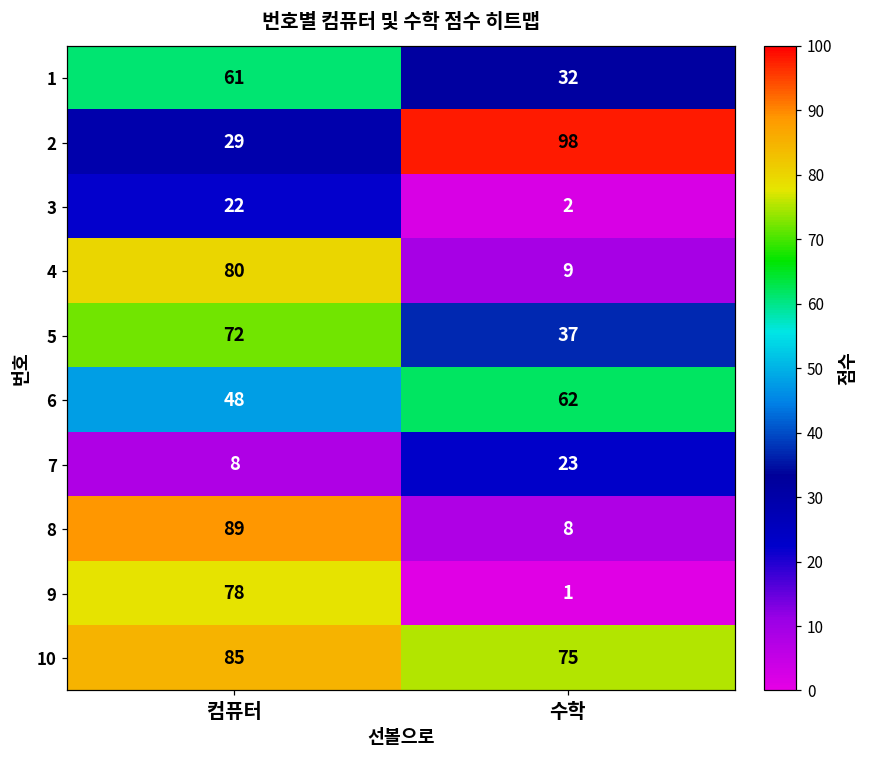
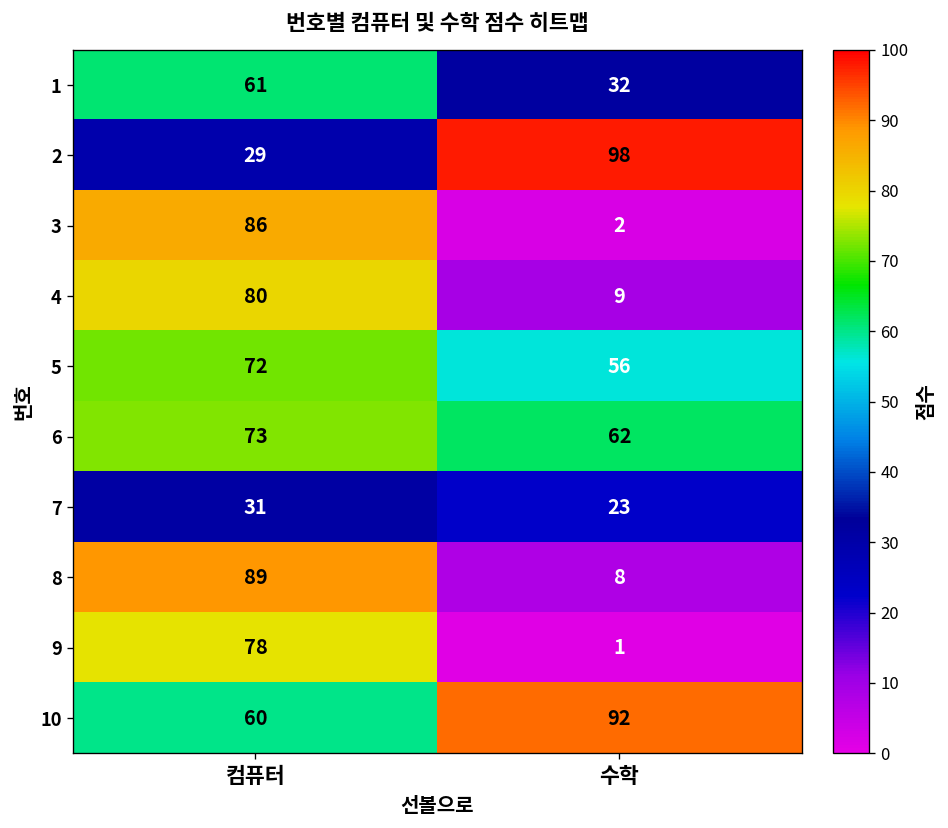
  {
    "1": {
      "컴퓨터": 61,
      "수학": 32
    },
    "2": {
      "컴퓨터": 29,
      "수학": 98
    },
    "3": {
-     "컴퓨터": 22,
+     "컴퓨터": 86,
      "수학": 2
    },
    "4": {
      "컴퓨터": 80,
      "수학": 9
    },
    "5": {
      "컴퓨터": 72,
-     "수학": 37
+     "수학": 56
    },
    "6": {
-     "컴퓨터": 48,
+     "컴퓨터": 73,
      "수학": 62
    },
    "7": {
-     "컴퓨터": 8,
+     "컴퓨터": 31,
      "수학": 23
    },
    "8": {
      "컴퓨터": 89,
      "수학": 8
    },
    "9": {
      "컴퓨터": 78,
      "수학": 1
    },
    "10": {
-     "컴퓨터": 85,
-     "수학": 75
+     "컴퓨터": 60,
+     "수학": 92
    }
  }
